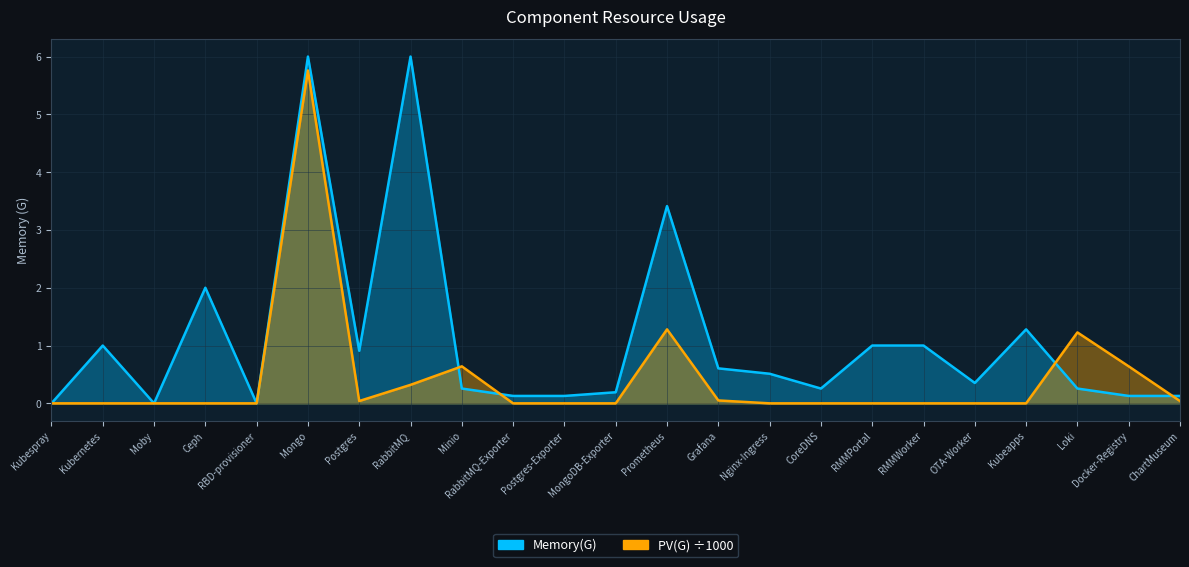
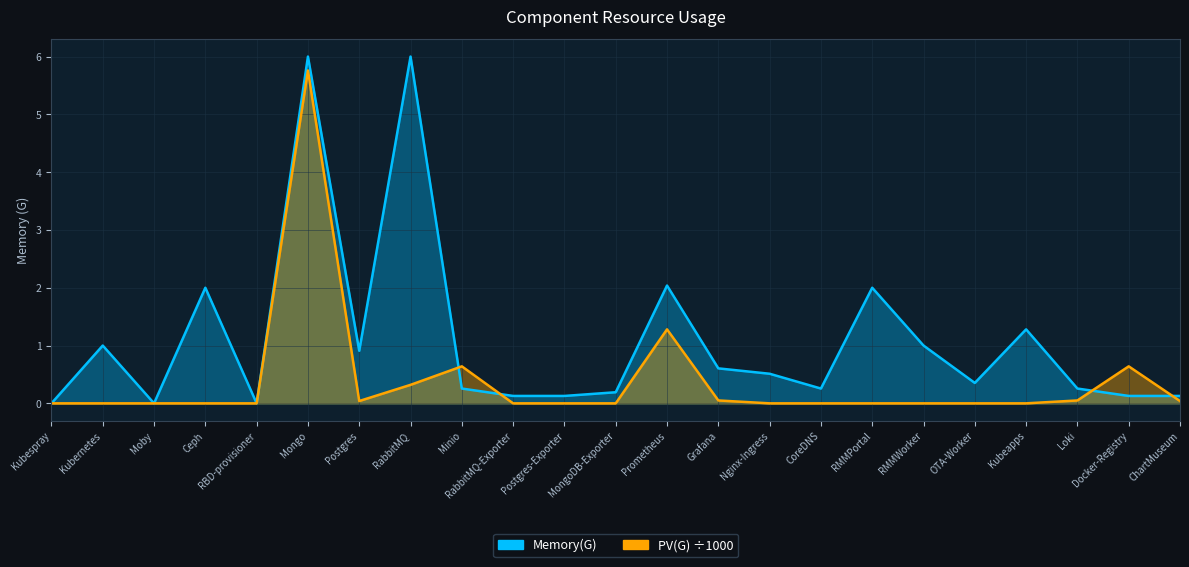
  {
    "Memory(G)": {
      "Kubernetes": 1.0,
      "Ceph": 2.0,
      "Mongo": 6.0,
      "Postgres": 0.9,
      "RabbitMQ": 6.0,
      "Minio": 0.3,
      "RabbitMQ-Exporter": 0.1,
      "Postgres-Exporter": 0.1,
      "MongoDB-Exporter": 0.2,
-     "Prometheus": 3.4,
+     "Prometheus": 2.0,
      "Grafana": 0.6,
      "Nginx-Ingress": 0.5,
      "CoreDNS": 0.3,
-     "RMMPortal": 1,
+     "RMMPortal": 2,
      "RMMWorker": 1.0,
      "OTA-Worker": 0.4,
      "Kubeapps": 1.3,
      "Loki": 0.3,
      "Docker-Registry": 0.1,
      "ChartMuseum": 0.1
    },
    "PV(G) ÷1000": {
      "Kubernetes": 0.0,
      "Ceph": 0.0,
      "Mongo": 5.8,
      "Postgres": 0.0,
      "RabbitMQ": 0.3,
      "Minio": 0.6,
      "RabbitMQ-Exporter": 0.0,
      "Postgres-Exporter": 0.0,
      "MongoDB-Exporter": 0.0,
      "Prometheus": 1.3,
      "Grafana": 0.1,
      "Nginx-Ingress": 0.0,
      "CoreDNS": 0.0,
      "RMMPortal": 0.0,
      "RMMWorker": 0.0,
      "OTA-Worker": 0.0,
      "Kubeapps": 0.0,
-     "Loki": 1.2,
+     "Loki": 0.1,
      "Docker-Registry": 0.6,
      "ChartMuseum": 0.0
    }
  }
